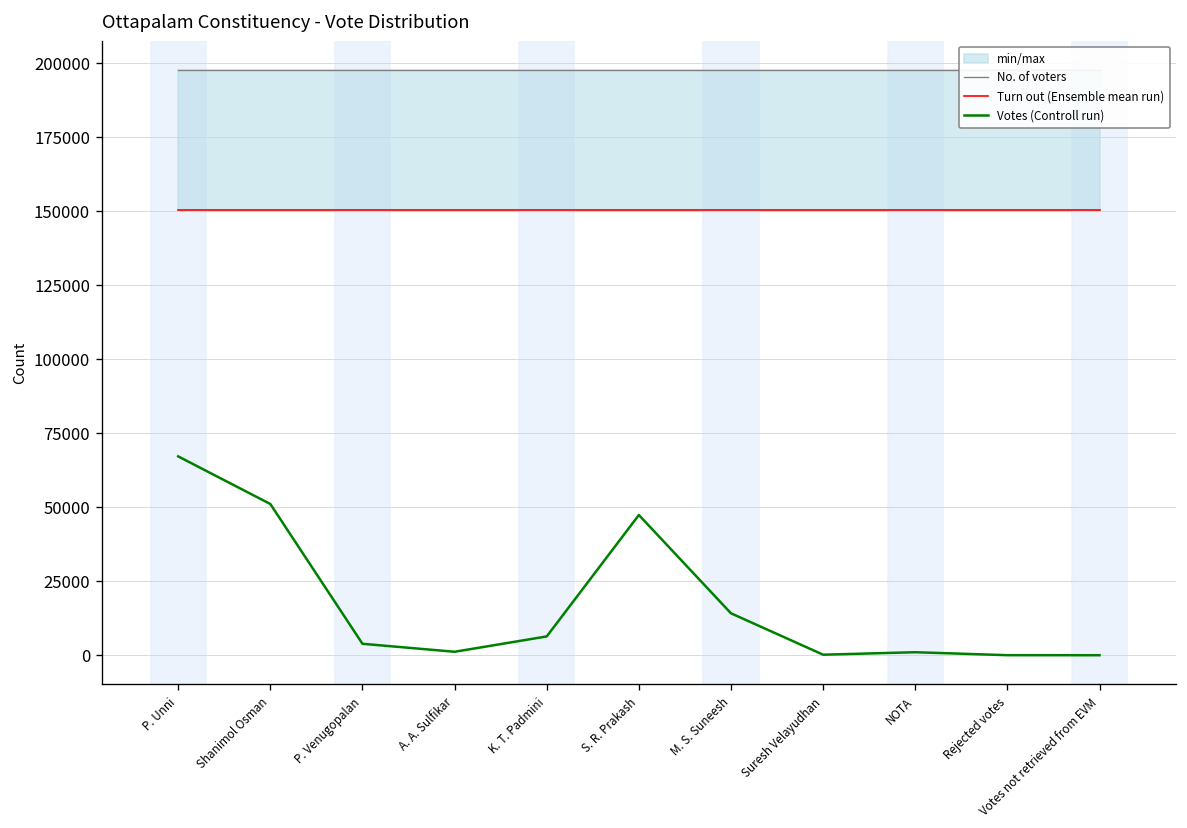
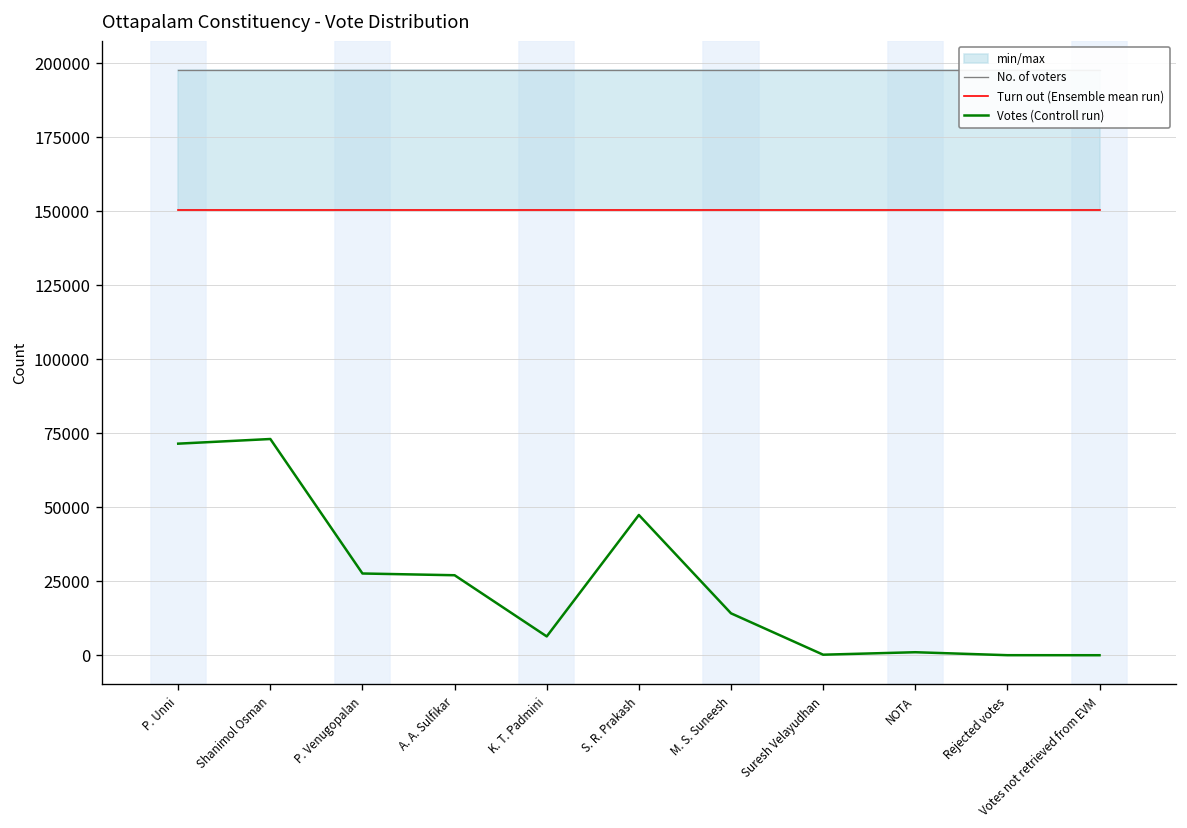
  {
    "min/max": {
      "P. Unni": 198000,
      "Shanimol Osman": 198000,
      "P. Venugopalan": 198000,
      "A. A. Sulfikar": 198000,
      "K. T. Padmini": 198000,
      "S. R. Prakash": 198000,
      "M. S. Suneesh": 198000,
      "Suresh Velayudhan": 198000,
      "NOTA": 198000
    },
    "Turn out (Ensemble mean run)": {
      "P. Unni": 150000,
      "Shanimol Osman": 150000,
      "P. Venugopalan": 150000,
      "A. A. Sulfikar": 150000,
      "K. T. Padmini": 150000,
      "S. R. Prakash": 150000,
      "M. S. Suneesh": 150000,
      "Suresh Velayudhan": 150000,
      "NOTA": 150000,
      "Rejected votes": 150000,
      "Votes not retrieved from EVM": 150000
    },
    "Votes (Controll run)": {
-     "P. Unni": 67000,
-     "Shanimol Osman": 51000,
-     "P. Venugopalan": 4000,
-     "A. A. Sulfikar": 1000,
+     "P. Unni": 71000,
+     "Shanimol Osman": 73000,
+     "P. Venugopalan": 28000,
+     "A. A. Sulfikar": 27000,
      "K. T. Padmini": 6000,
      "S. R. Prakash": 47000,
      "M. S. Suneesh": 14000,
      "Suresh Velayudhan": 0,
      "NOTA": 1000,
      "Rejected votes": 0,
      "Votes not retrieved from EVM": 0
    }
  }
